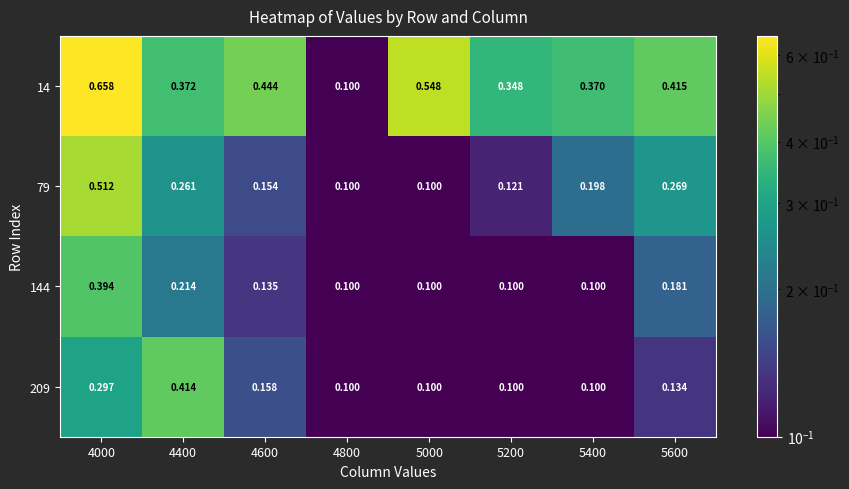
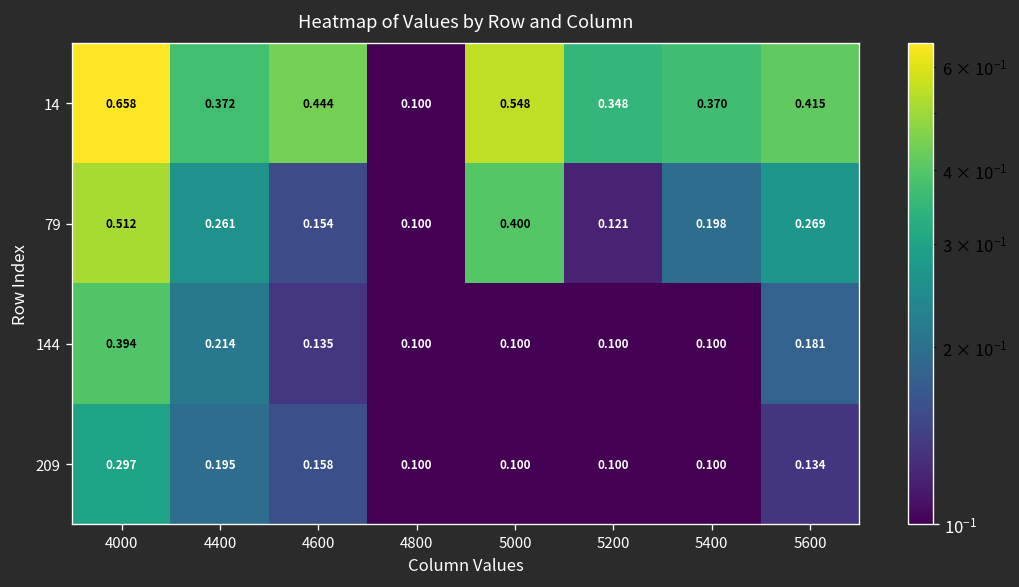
  {
    "14": {
      "4000": 0.658,
      "4400": 0.372,
      "4600": 0.444,
      "4800": 0.100,
      "5000": 0.548,
      "5200": 0.348,
      "5400": 0.370,
      "5600": 0.415
    },
    "79": {
      "4000": 0.512,
      "4400": 0.261,
      "4600": 0.154,
      "4800": 0.100,
-     "5000": 0.100,
+     "5000": 0.400,
      "5200": 0.121,
      "5400": 0.198,
      "5600": 0.269
    },
    "144": {
      "4000": 0.394,
      "4400": 0.214,
      "4600": 0.135,
      "4800": 0.100,
      "5000": 0.100,
      "5200": 0.100,
      "5400": 0.100,
      "5600": 0.181
    },
    "209": {
      "4000": 0.297,
-     "4400": 0.414,
+     "4400": 0.195,
      "4600": 0.158,
      "4800": 0.100,
      "5000": 0.100,
      "5200": 0.100,
      "5400": 0.100,
      "5600": 0.134
    }
  }
